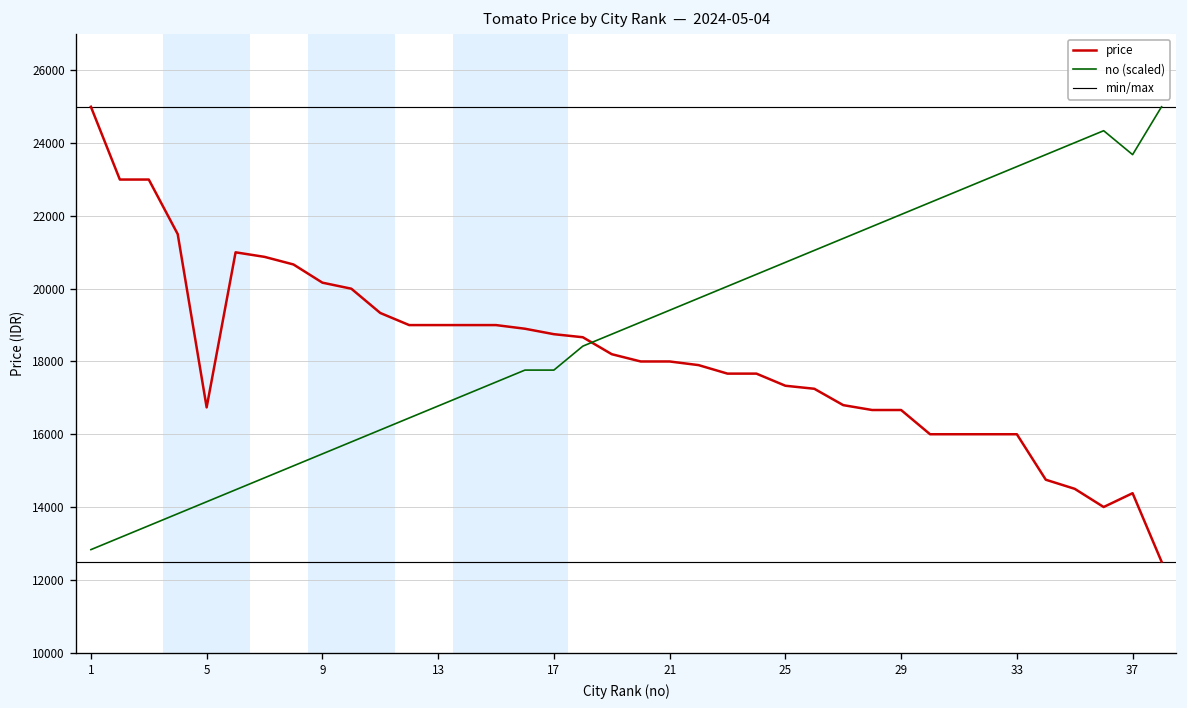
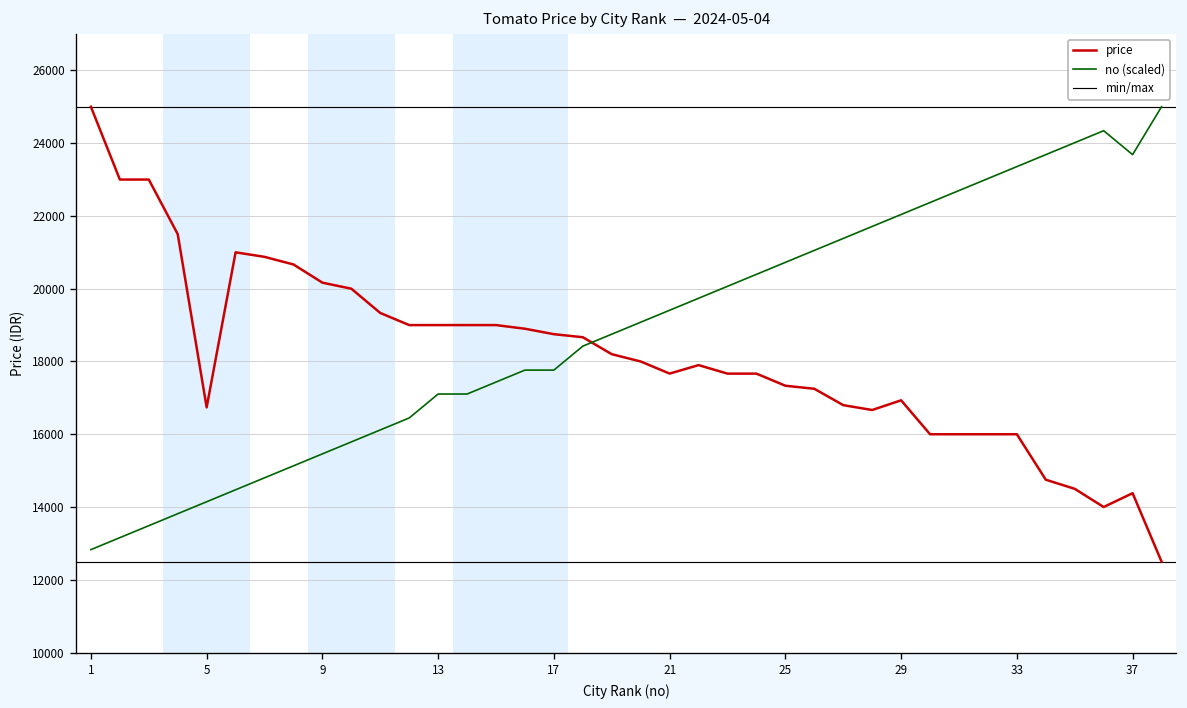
  {
    "price": {
      "1": 25000,
      "5": 16700,
      "9": 20200,
      "13": 19000,
      "17": 18800,
-     "21": 18000,
+     "21": 17700,
      "25": 17300,
-     "29": 16700,
+     "29": 16900,
      "33": 16000,
      "37": 14400
    },
    "no (scaled)": {
      "1": 12800,
      "5": 14100,
      "9": 15500,
-     "13": 16800,
+     "13": 17100,
      "17": 17800,
      "21": 19400,
      "25": 20700,
      "29": 22000,
      "33": 23400,
      "37": 23700
    }
  }
